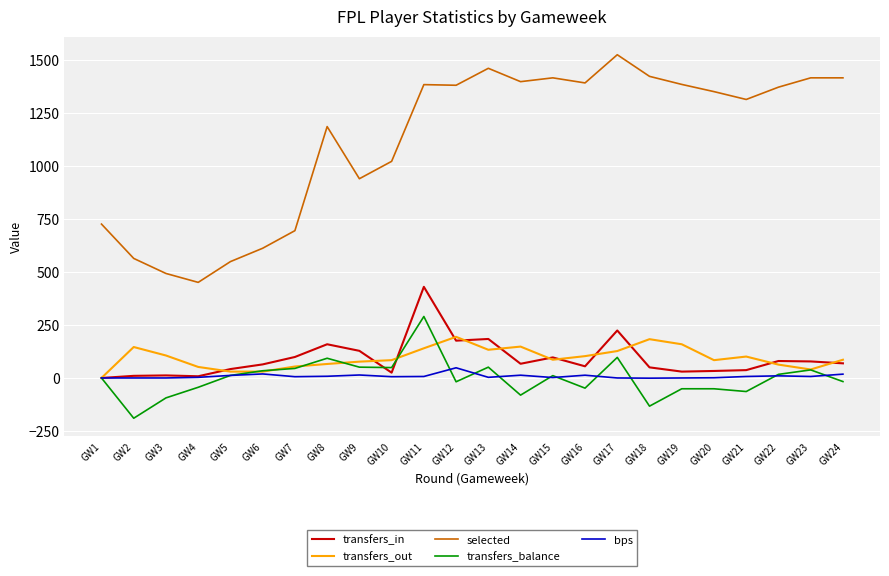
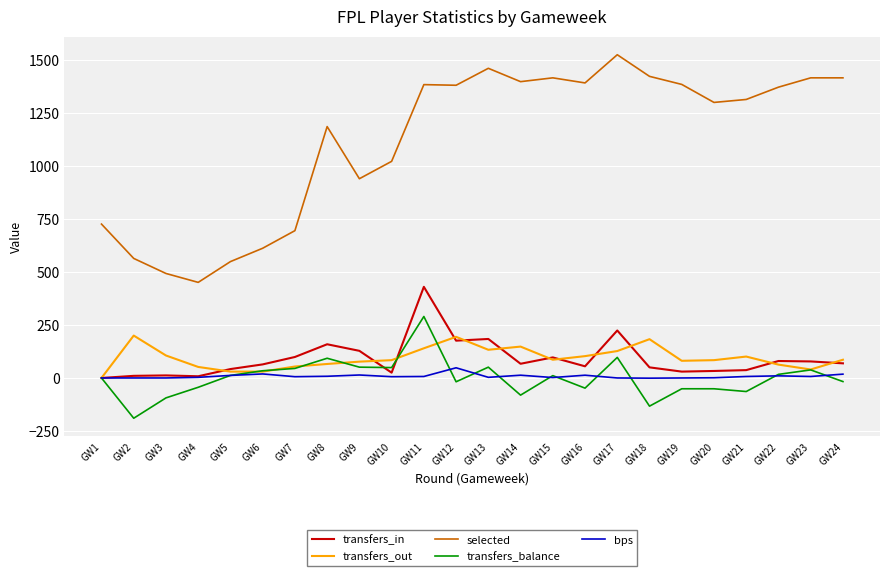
  {
    "transfers_in": {
      "GW3": 10,
      "GW6": 60,
      "GW7": 100,
      "GW8": 160,
      "GW9": 130,
      "GW10": 30,
      "GW11": 430,
      "GW12": 180,
      "GW13": 180,
      "GW14": 70,
      "GW16": 60,
      "GW17": 220,
      "GW18": 50,
      "GW19": 30,
      "GW20": 30,
      "GW21": 40,
      "GW22": 80,
      "GW23": 80,
      "GW24": 70
    },
    "transfers_out": {
-     "GW2": 150,
+     "GW2": 200,
      "GW3": 110,
      "GW4": 50,
      "GW8": 70,
      "GW9": 80,
      "GW10": 80,
      "GW11": 140,
      "GW12": 190,
      "GW13": 130,
      "GW14": 150,
      "GW16": 100,
      "GW17": 130,
      "GW18": 180,
-     "GW19": 160,
+     "GW19": 80,
      "GW20": 80,
      "GW21": 100,
      "GW22": 60,
      "GW24": 90
    },
    "selected": {
      "GW1": 730,
      "GW2": 560,
      "GW3": 490,
      "GW4": 450,
      "GW5": 550,
      "GW6": 610,
      "GW7": 700,
      "GW8": 1190,
      "GW9": 940,
      "GW10": 1020,
      "GW11": 1380,
      "GW12": 1380,
      "GW13": 1460,
      "GW14": 1400,
      "GW15": 1420,
      "GW16": 1390,
      "GW17": 1530,
      "GW18": 1420,
      "GW19": 1390,
-     "GW20": 1350,
+     "GW20": 1300,
      "GW21": 1310,
      "GW22": 1370,
      "GW23": 1420,
      "GW24": 1420
    },
    "transfers_balance": {
      "GW2": -190,
      "GW3": -90,
      "GW4": -40,
      "GW8": 90,
      "GW9": 50,
      "GW10": 50,
      "GW11": 290,
      "GW12": -20,
      "GW13": 50,
      "GW14": -80,
      "GW16": -50,
      "GW17": 100,
      "GW18": -130,
      "GW19": -50,
      "GW20": -50,
      "GW21": -60,
      "GW24": -20
    },
    "bps": {
      "GW3": 0,
      "GW7": 10,
      "GW8": 10,
      "GW9": 10,
      "GW10": 10,
      "GW11": 10,
      "GW12": 50,
      "GW13": 0,
      "GW14": 10,
      "GW16": 10,
      "GW17": 0,
      "GW18": 0,
      "GW19": 0,
      "GW20": 0,
      "GW21": 10,
      "GW23": 10,
      "GW24": 20
    }
  }
